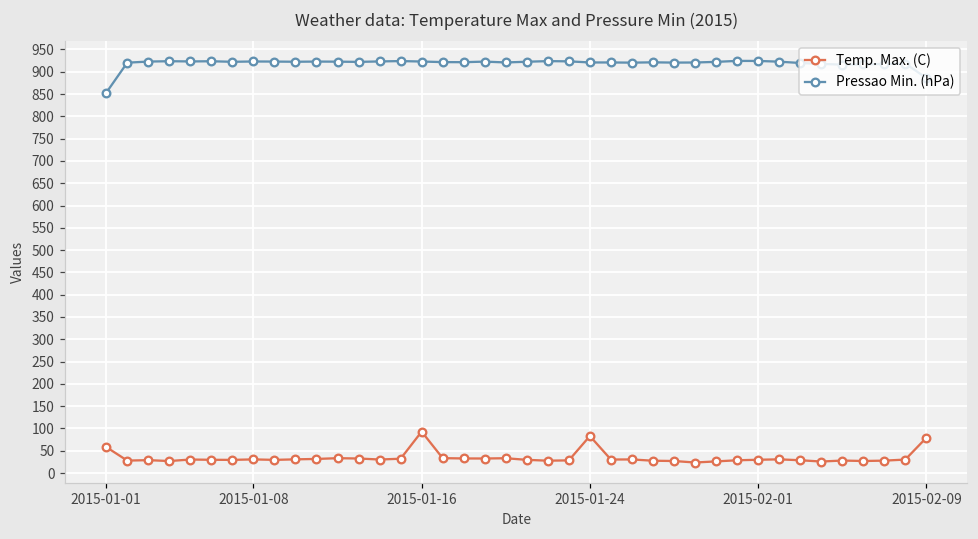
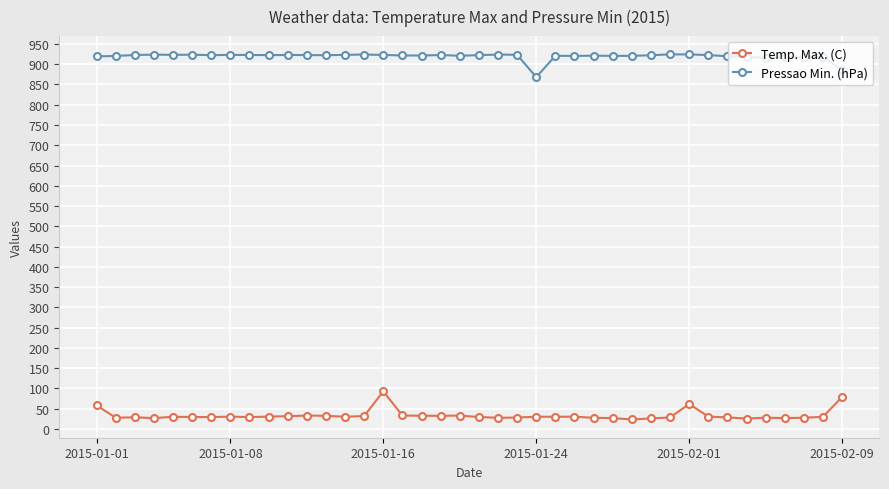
  {
    "Temp. Max. (C)": {
      "2015-01-01": 60,
      "2015-01-08": 30,
      "2015-01-16": 90,
-     "2015-01-24": 80,
-     "2015-02-01": 30,
+     "2015-01-24": 30,
+     "2015-02-01": 60,
      "2015-02-09": 80
    },
    "Pressao Min. (hPa)": {
-     "2015-01-01": 850,
+     "2015-01-01": 920,
      "2015-01-08": 920,
      "2015-01-16": 920,
-     "2015-01-24": 920,
+     "2015-01-24": 870,
      "2015-02-01": 920
    }
  }
